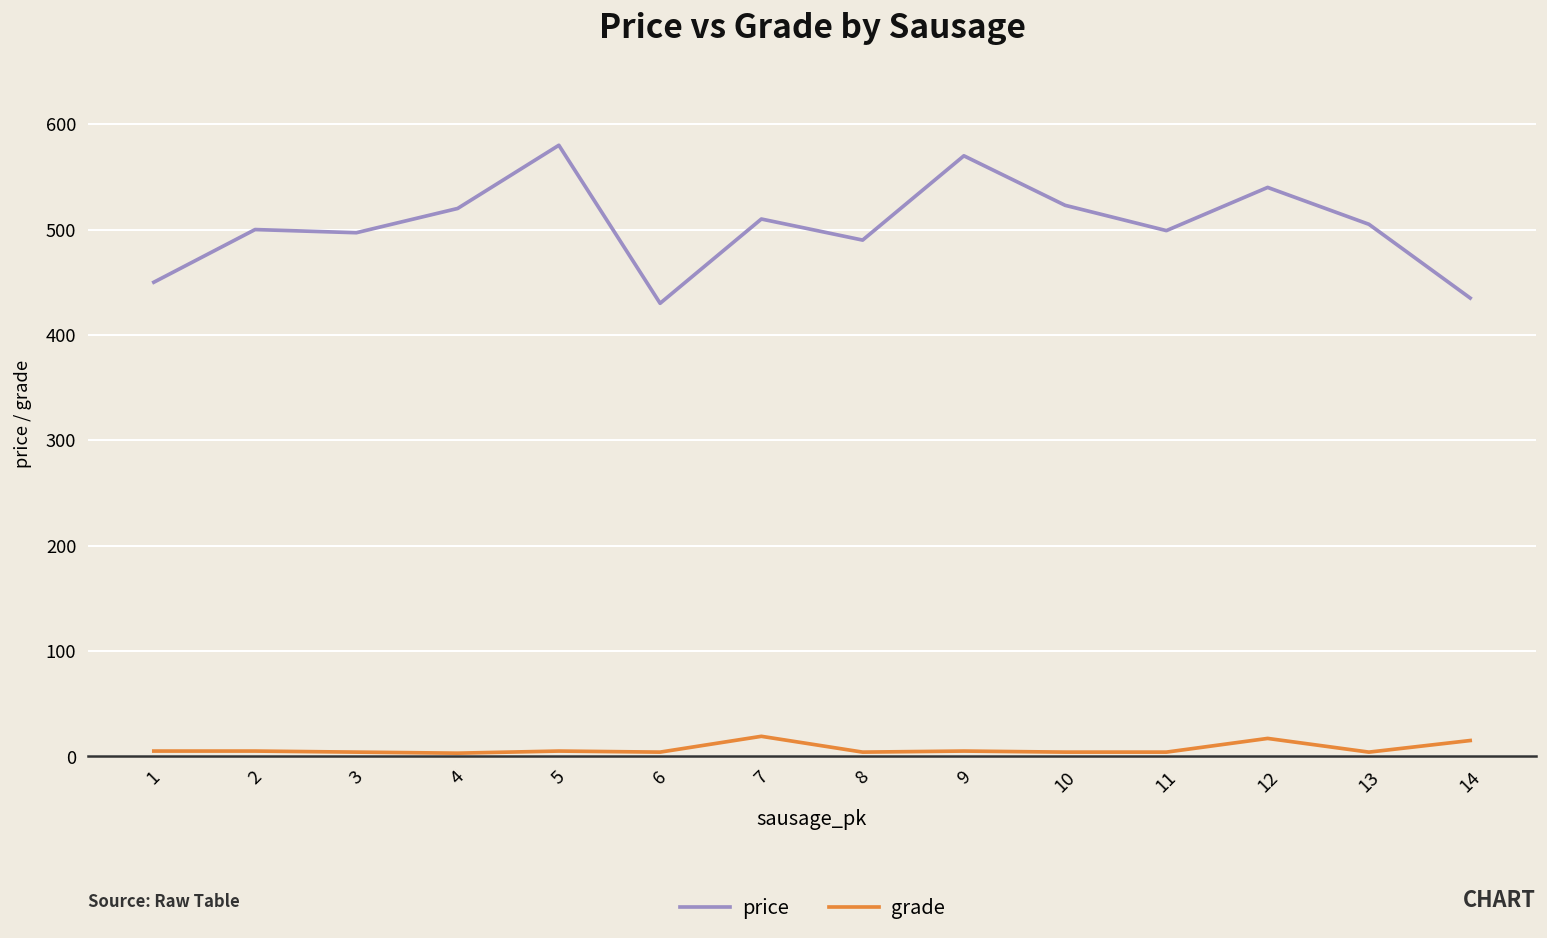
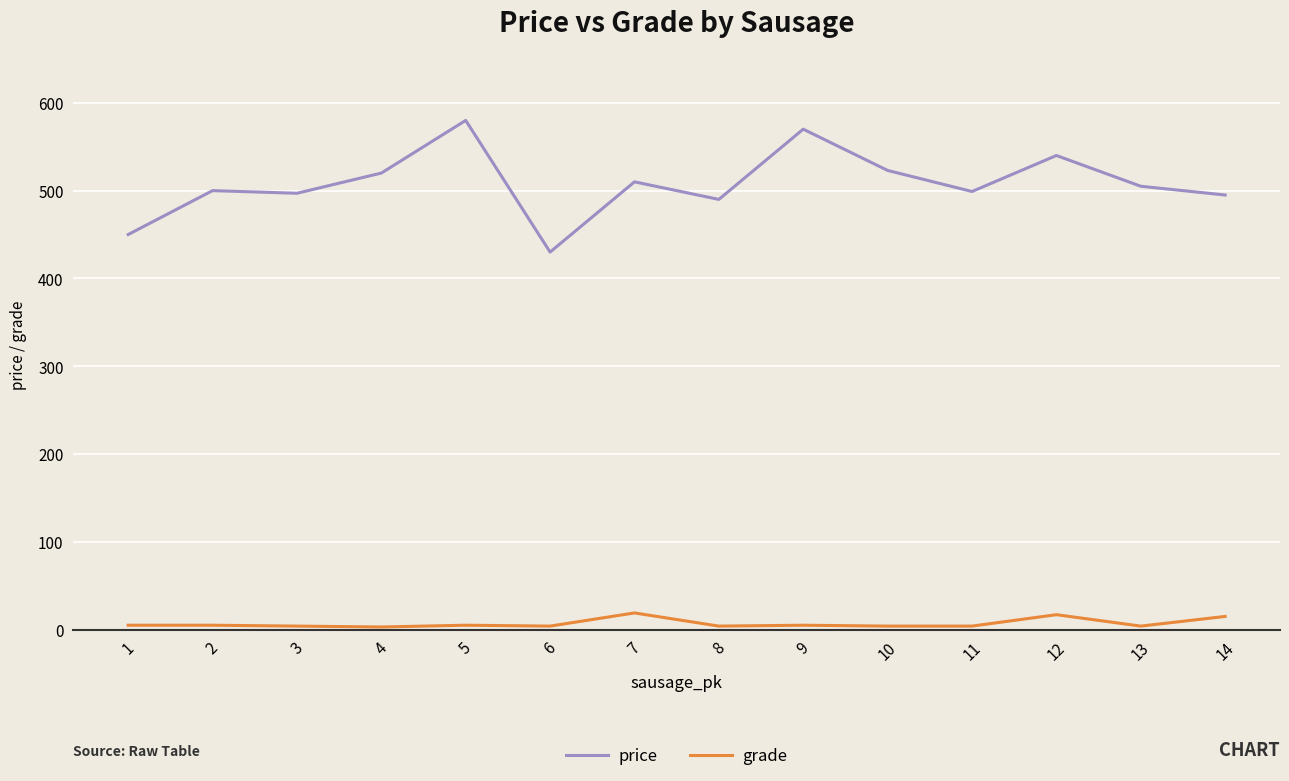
  {
    "price": {
      "1": 450,
      "2": 500,
      "3": 500,
      "4": 520,
      "5": 580,
      "6": 430,
      "7": 510,
      "8": 490,
      "9": 570,
      "10": 520,
      "11": 500,
      "12": 540,
      "13": 510,
-     "14": 440
+     "14": 500
    },
    "grade": {
      "1": 10,
      "2": 10,
      "3": 0,
      "4": 0,
      "5": 10,
      "6": 0,
      "7": 20,
      "8": 0,
      "9": 10,
      "10": 0,
      "11": 0,
      "12": 20,
      "13": 0,
      "14": 20
    }
  }
